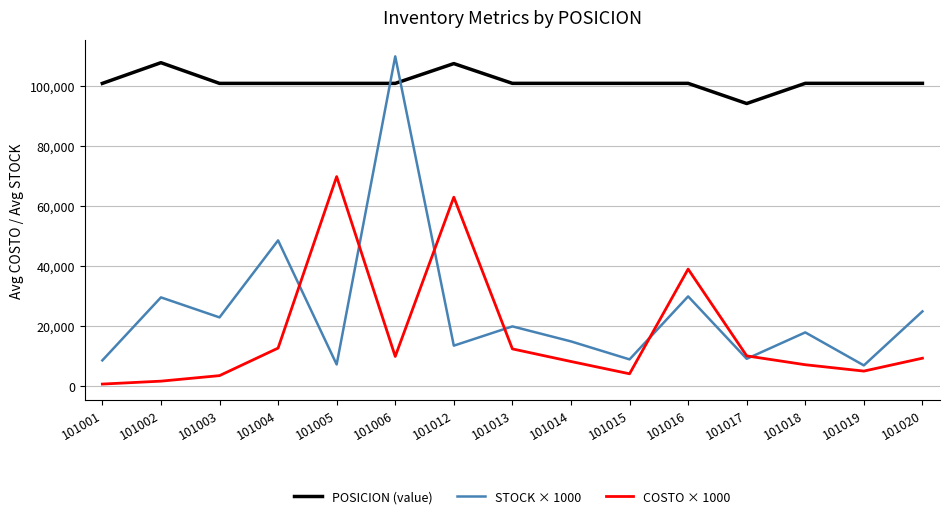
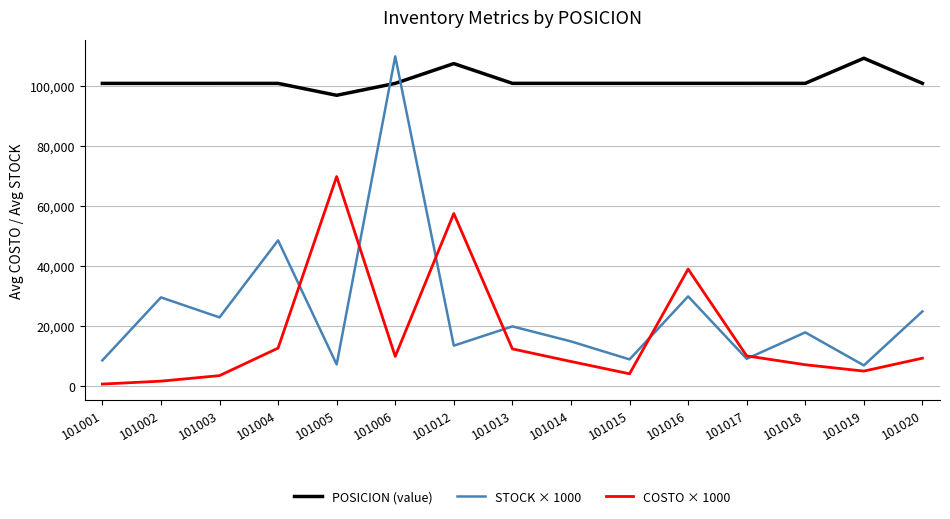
  {
    "POSICION (value)": {
      "101001": "101,000",
-     "101002": "108,000",
+     "101002": "101,000",
      "101003": "101,000",
      "101004": "101,000",
-     "101005": "101,000",
+     "101005": "97,000",
      "101006": "101,000",
      "101012": "108,000",
      "101013": "101,000",
      "101014": "101,000",
      "101015": "101,000",
      "101016": "101,000",
-     "101017": "94,000",
+     "101017": "101,000",
      "101018": "101,000",
-     "101019": "101,000",
+     "101019": "109,000",
      "101020": "101,000"
    },
    "STOCK × 1000": {
      "101001": "9,000",
      "101002": "30,000",
      "101003": "23,000",
      "101004": "49,000",
      "101005": "7,000",
      "101006": "110,000",
      "101012": "14,000",
      "101013": "20,000",
      "101014": "15,000",
      "101015": "9,000",
      "101016": "30,000",
      "101017": "9,000",
      "101018": "18,000",
      "101019": "7,000",
      "101020": "25,000"
    },
    "COSTO × 1000": {
      "101001": "1,000",
      "101002": "2,000",
      "101003": "4,000",
      "101004": "13,000",
      "101005": "70,000",
      "101006": "10,000",
-     "101012": "63,000",
+     "101012": "58,000",
      "101013": "13,000",
      "101014": "8,000",
      "101015": "4,000",
      "101016": "39,000",
      "101017": "10,000",
      "101018": "7,000",
      "101019": "5,000",
      "101020": "9,000"
    }
  }
